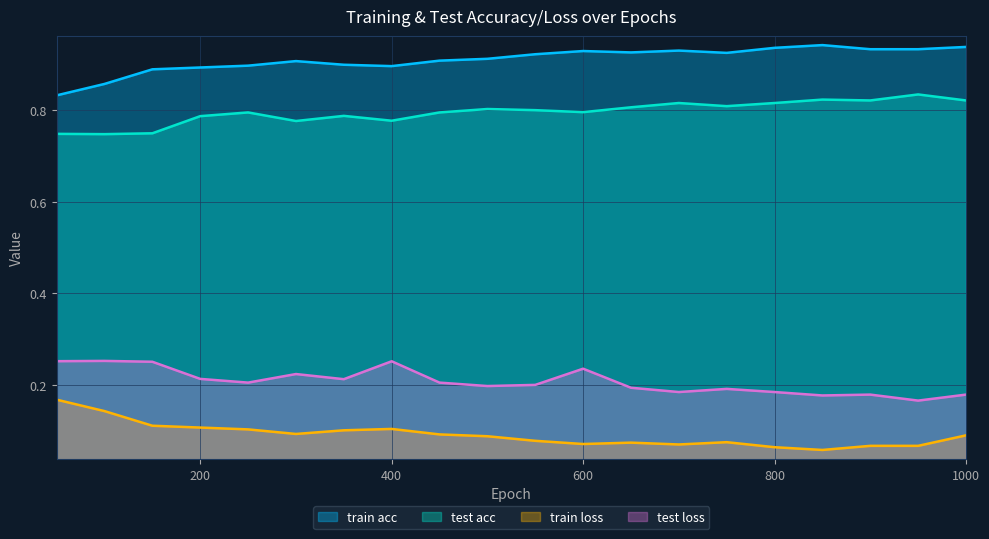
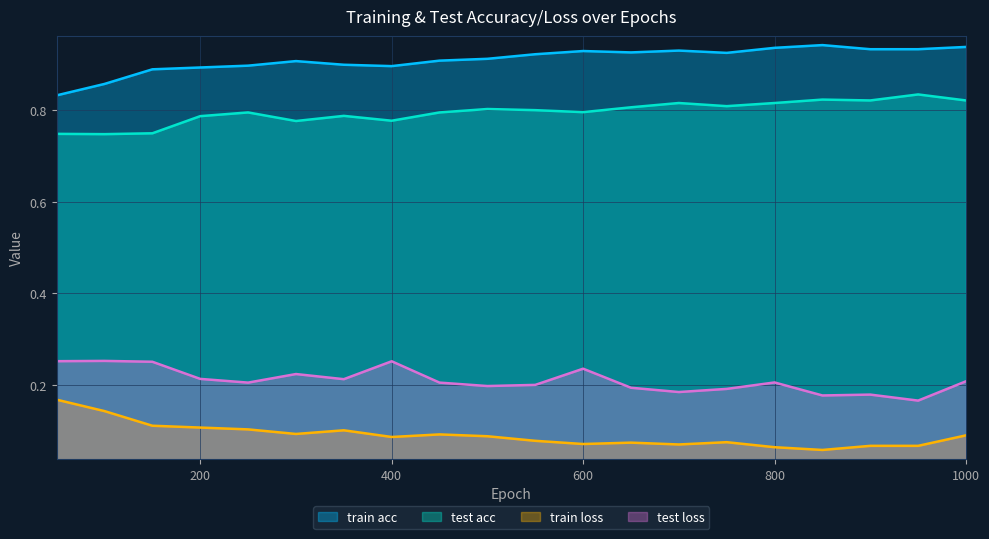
  {
    "train loss": {
      "200": 0.11,
-     "400": 0.10,
+     "400": 0.09,
      "600": 0.07,
      "800": 0.06,
      "1000": 0.09
    },
    "test loss": {
      "200": 0.21,
      "400": 0.25,
      "600": 0.23,
-     "800": 0.18,
-     "1000": 0.18
+     "800": 0.20,
+     "1000": 0.21
    }
  }
